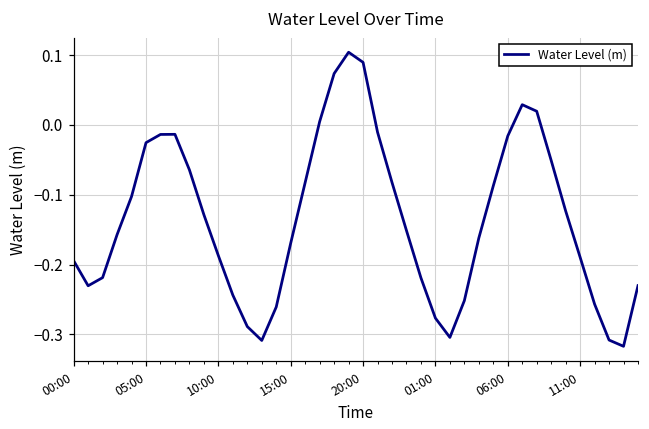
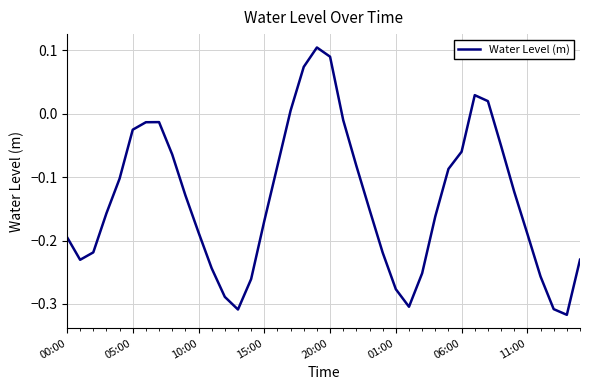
  {
    "00:00": -0.19,
    "05:00": -0.03,
    "10:00": -0.19,
    "15:00": -0.17,
    "20:00": 0.09,
    "01:00": -0.28,
-   "06:00": -0.02,
+   "06:00": -0.06,
    "11:00": -0.19
  }
